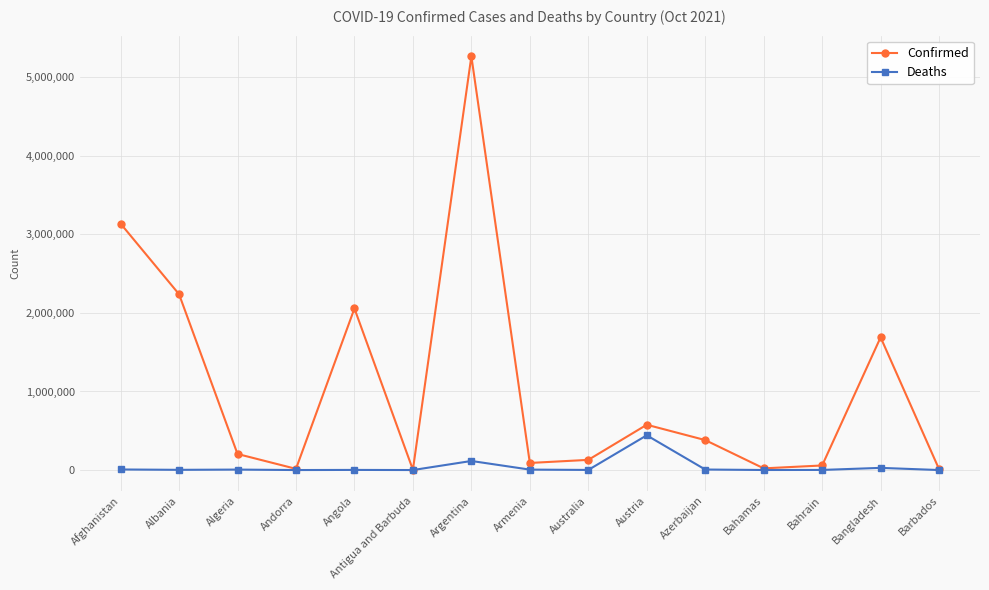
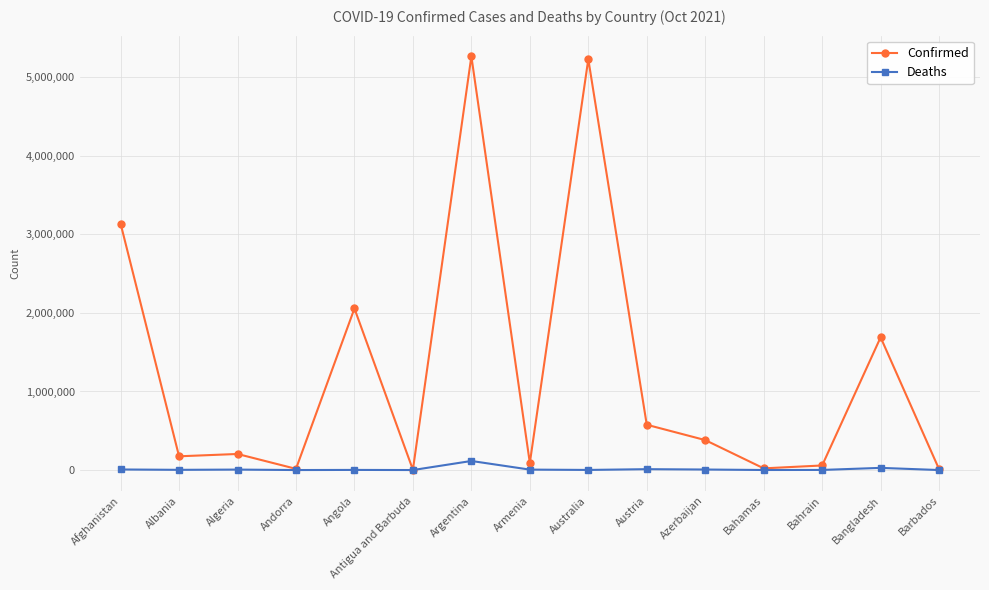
  {
    "Confirmed": {
      "Afghanistan": "3,100,000",
-     "Albania": "2,200,000",
+     "Albania": "200,000",
      "Algeria": "200,000",
      "Angola": "2,100,000",
      "Argentina": "5,300,000",
      "Armenia": "100,000",
-     "Australia": "100,000",
+     "Australia": "5,200,000",
      "Austria": "600,000",
      "Azerbaijan": "400,000",
      "Bahrain": "100,000",
      "Bangladesh": "1,700,000"
    },
    "Deaths": {
      "Afghanistan": "0",
      "Albania": "0",
      "Algeria": "0",
      "Angola": "0",
      "Argentina": "100,000",
      "Armenia": "0",
      "Australia": "0",
-     "Austria": "400,000",
+     "Austria": "0",
      "Azerbaijan": "0",
      "Bahrain": "0",
      "Bangladesh": "0"
    }
  }
